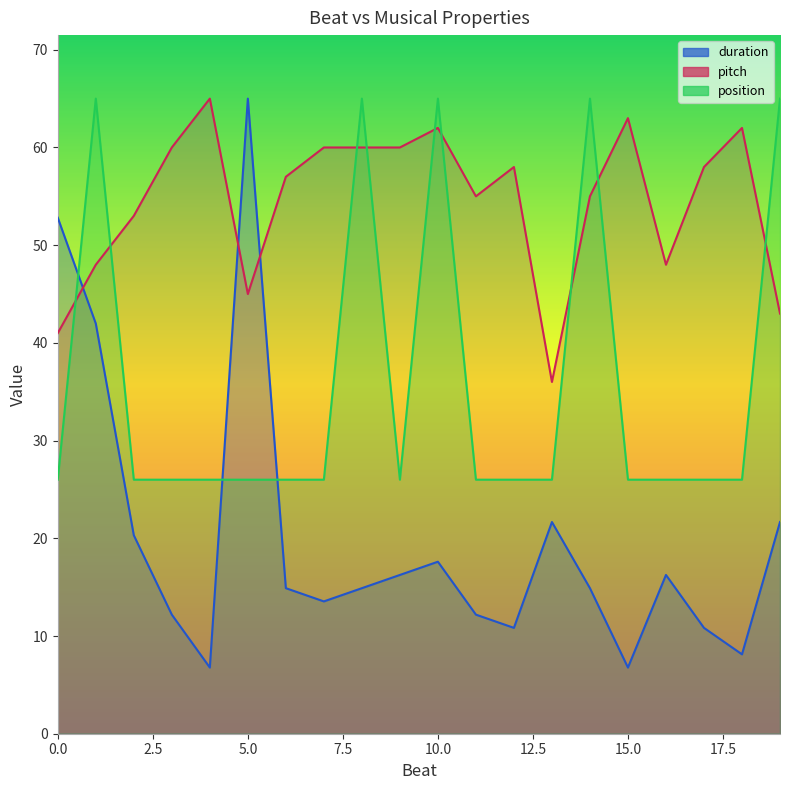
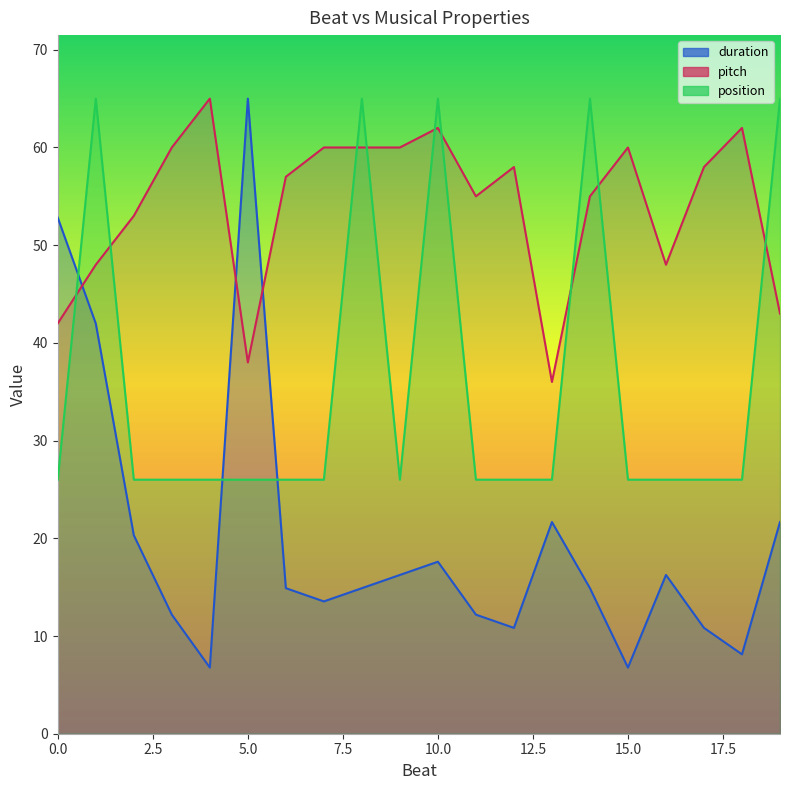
  {
    "duration": {
      "0.0": 53,
      "5.0": 65,
      "10.0": 18,
      "15.0": 7
    },
    "pitch": {
-     "0.0": 41,
-     "5.0": 45,
+     "0.0": 42,
+     "5.0": 38,
      "10.0": 62,
-     "15.0": 63
+     "15.0": 60
    },
    "position": {
      "0.0": 26,
      "5.0": 26,
      "10.0": 65,
      "15.0": 26
    }
  }
